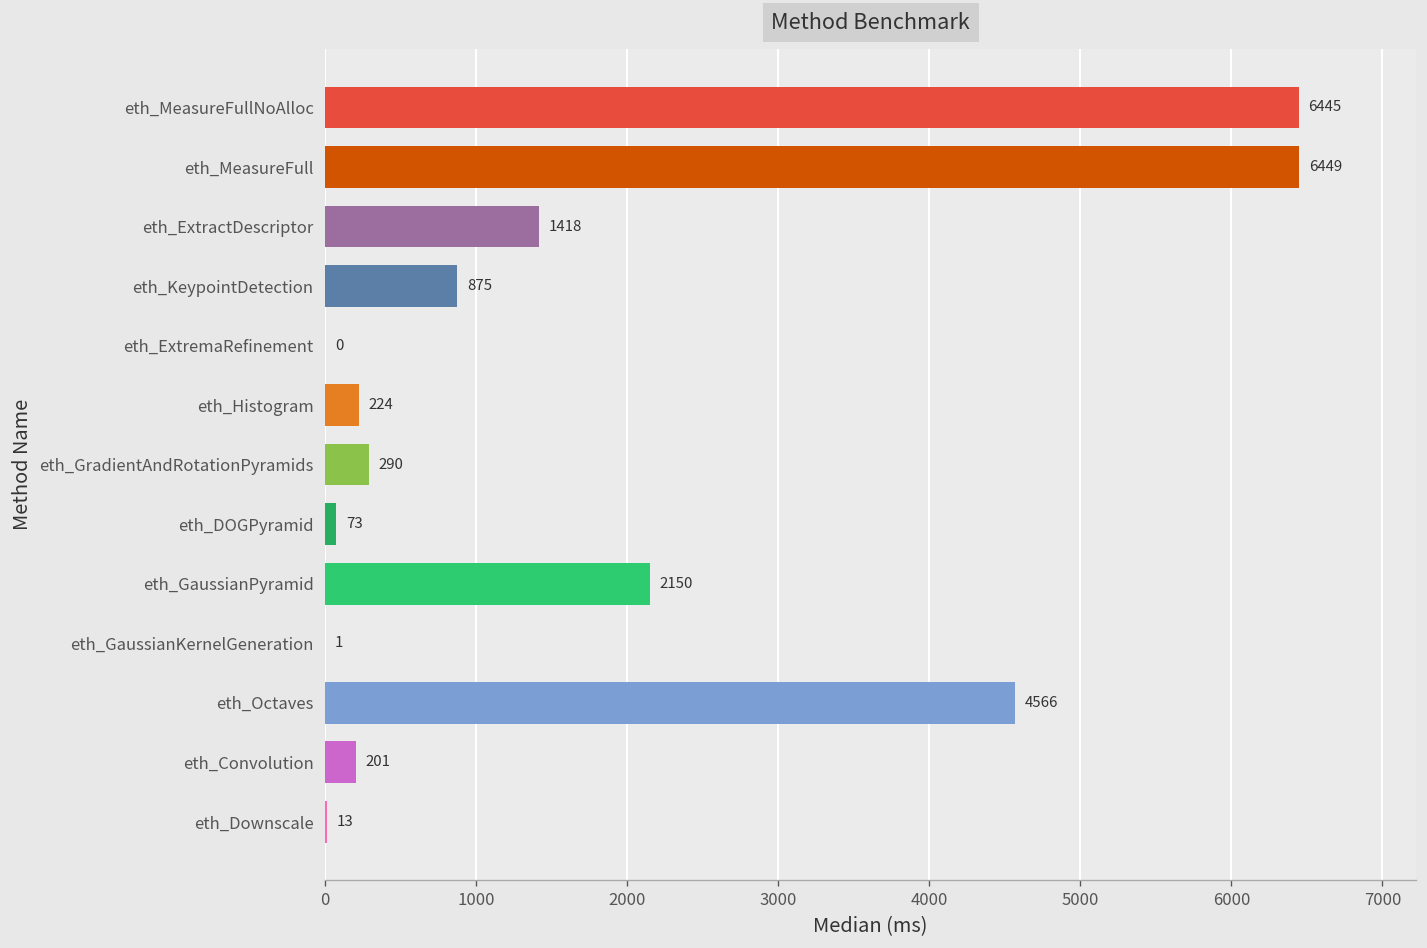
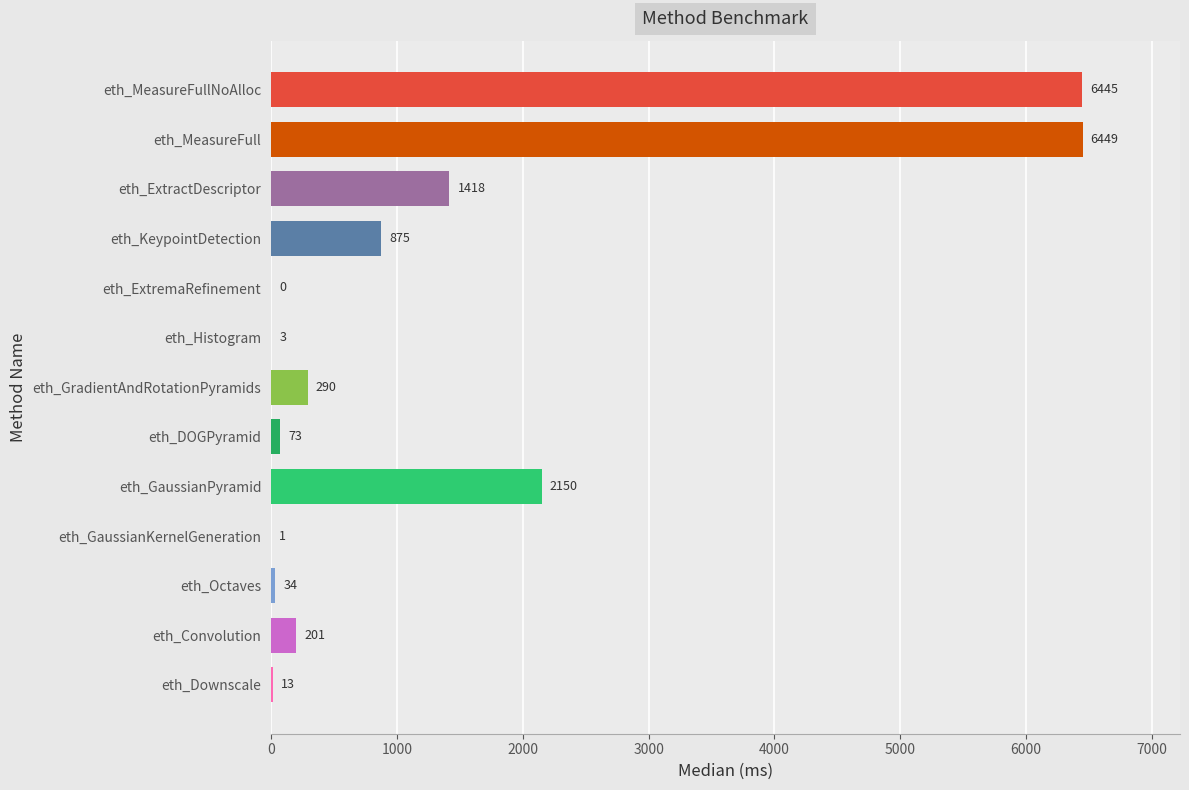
  {
    "eth_MeasureFullNoAlloc": 6445,
    "eth_MeasureFull": 6449,
    "eth_ExtractDescriptor": 1418,
    "eth_KeypointDetection": 875,
    "eth_ExtremaRefinement": 0,
-   "eth_Histogram": 224,
+   "eth_Histogram": 3,
    "eth_GradientAndRotationPyramids": 290,
    "eth_DOGPyramid": 73,
    "eth_GaussianPyramid": 2150,
    "eth_GaussianKernelGeneration": 1,
-   "eth_Octaves": 4566,
+   "eth_Octaves": 34,
    "eth_Convolution": 201,
    "eth_Downscale": 13
  }
